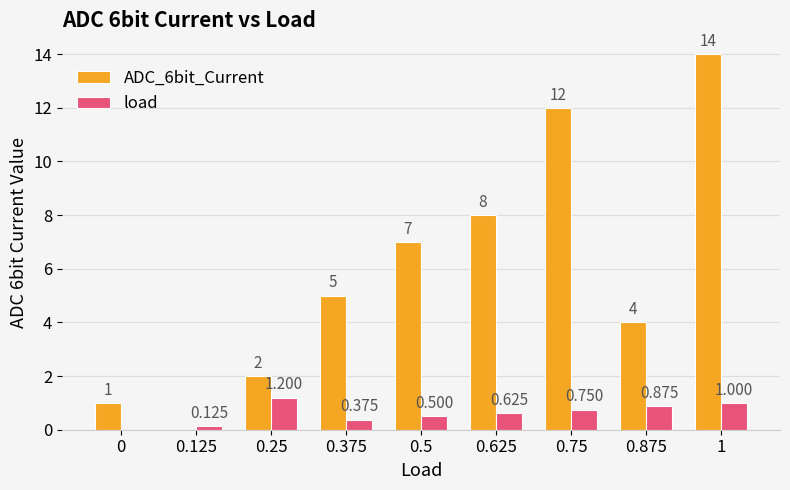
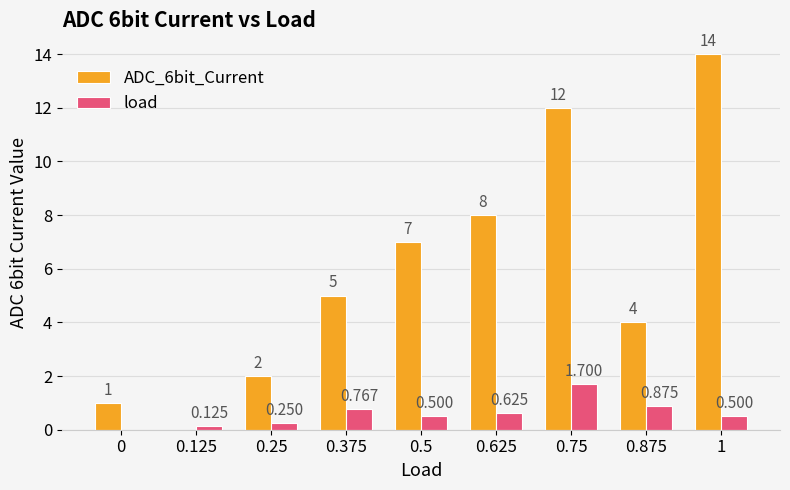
  {
    "ADC_6bit_Current": {
      "0": 1,
      "0.25": 2,
      "0.375": 5,
      "0.5": 7,
      "0.625": 8,
      "0.75": 12,
      "0.875": 4,
      "1": 14
    },
    "load": {
      "0.125": 0.125,
-     "0.25": 1.200,
-     "0.375": 0.375,
+     "0.25": 0.250,
+     "0.375": 0.767,
      "0.5": 0.500,
      "0.625": 0.625,
-     "0.75": 0.750,
+     "0.75": 1.700,
      "0.875": 0.875,
-     "1": 1.000
+     "1": 0.500
    }
  }
